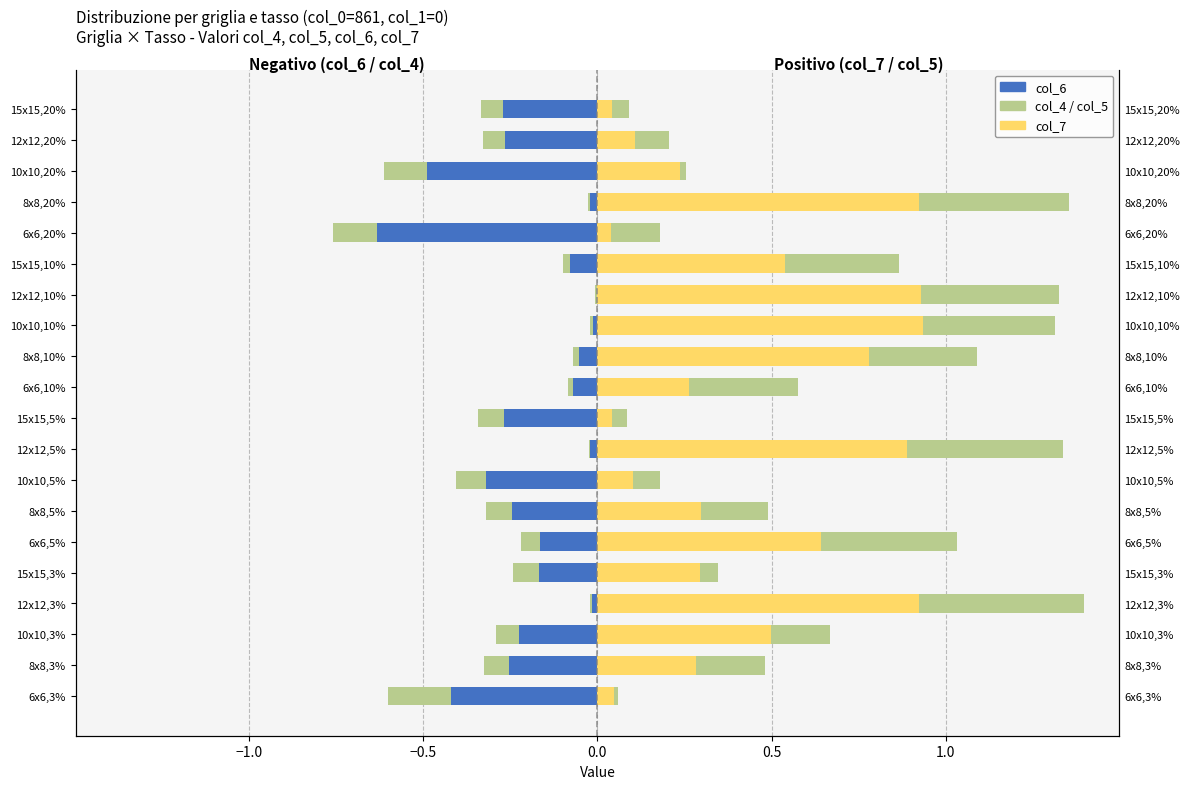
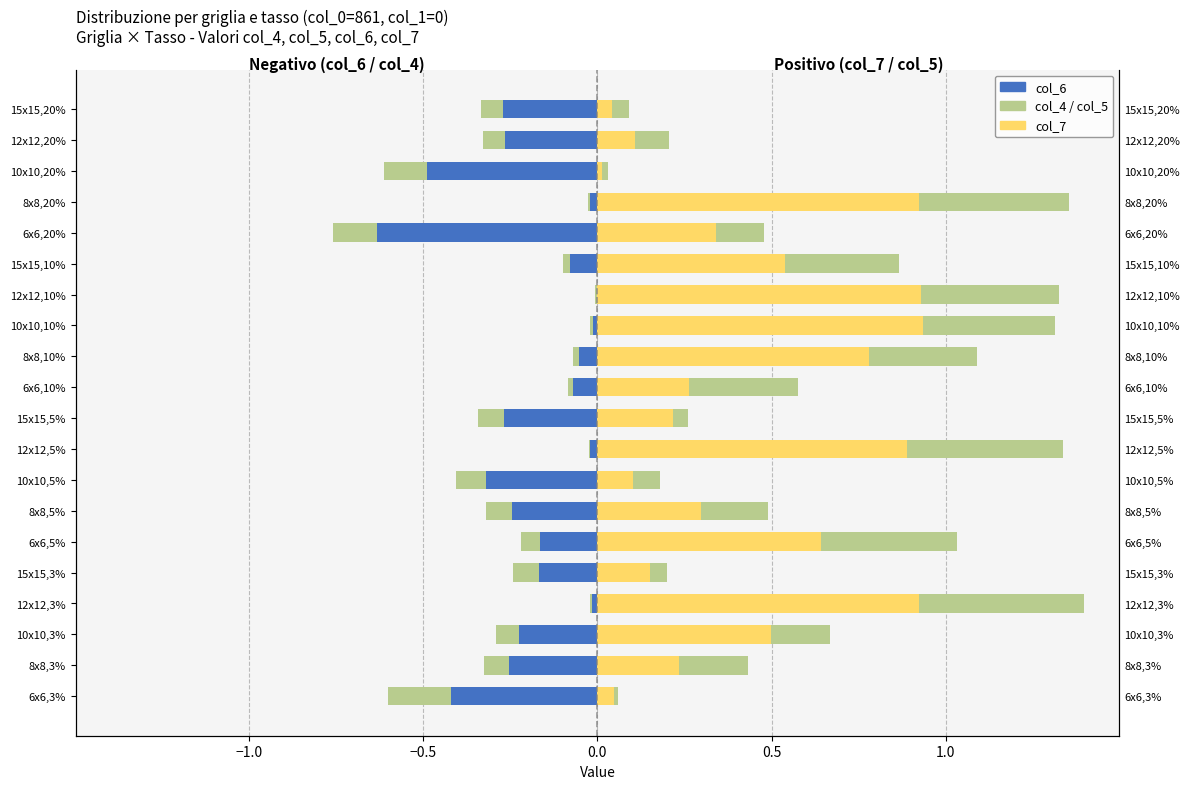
  {
    "col_6": {
      "15x15,20%": -0.27,
      "12x12,20%": -0.26,
      "10x10,20%": -0.49,
      "8x8,20%": -0.02,
      "6x6,20%": -0.63,
      "15x15,10%": -0.08,
      "10x10,10%": -0.01,
      "8x8,10%": -0.05,
      "6x6,10%": -0.07,
      "15x15,5%": -0.27,
      "12x12,5%": -0.02,
      "10x10,5%": -0.32,
      "8x8,5%": -0.25,
      "6x6,5%": -0.16,
      "15x15,3%": -0.17,
      "12x12,3%": -0.02,
      "10x10,3%": -0.23,
      "8x8,3%": -0.25,
      "6x6,3%": -0.42
    },
    "col_7": {
      "15x15,20%": 0.04,
      "12x12,20%": 0.11,
-     "10x10,20%": 0.24,
+     "10x10,20%": 0.01,
      "8x8,20%": 0.92,
-     "6x6,20%": 0.04,
+     "6x6,20%": 0.34,
      "15x15,10%": 0.54,
      "12x12,10%": 0.93,
      "10x10,10%": 0.94,
      "8x8,10%": 0.78,
      "6x6,10%": 0.26,
-     "15x15,5%": 0.04,
+     "15x15,5%": 0.22,
      "12x12,5%": 0.89,
      "10x10,5%": 0.10,
      "8x8,5%": 0.30,
      "6x6,5%": 0.64,
-     "15x15,3%": 0.30,
+     "15x15,3%": 0.15,
      "12x12,3%": 0.92,
      "10x10,3%": 0.50,
-     "8x8,3%": 0.28,
+     "8x8,3%": 0.23,
      "6x6,3%": 0.05
    }
  }
